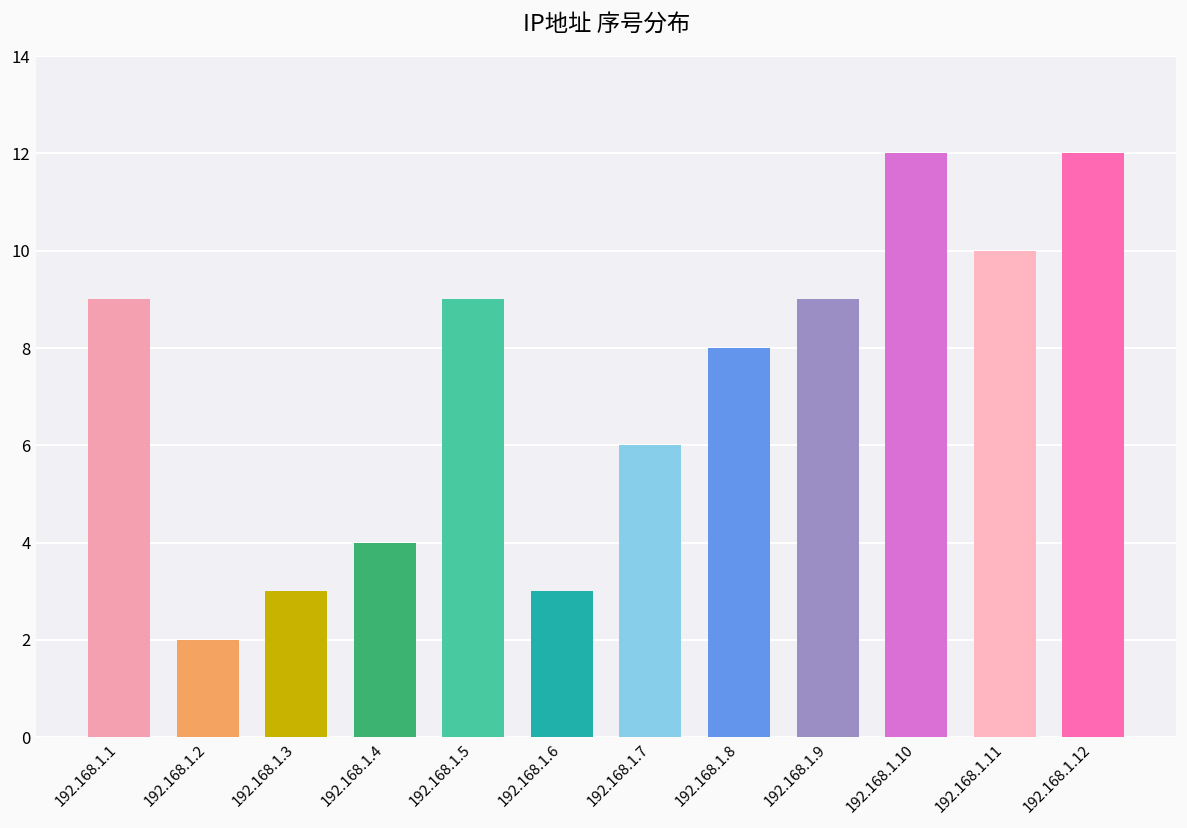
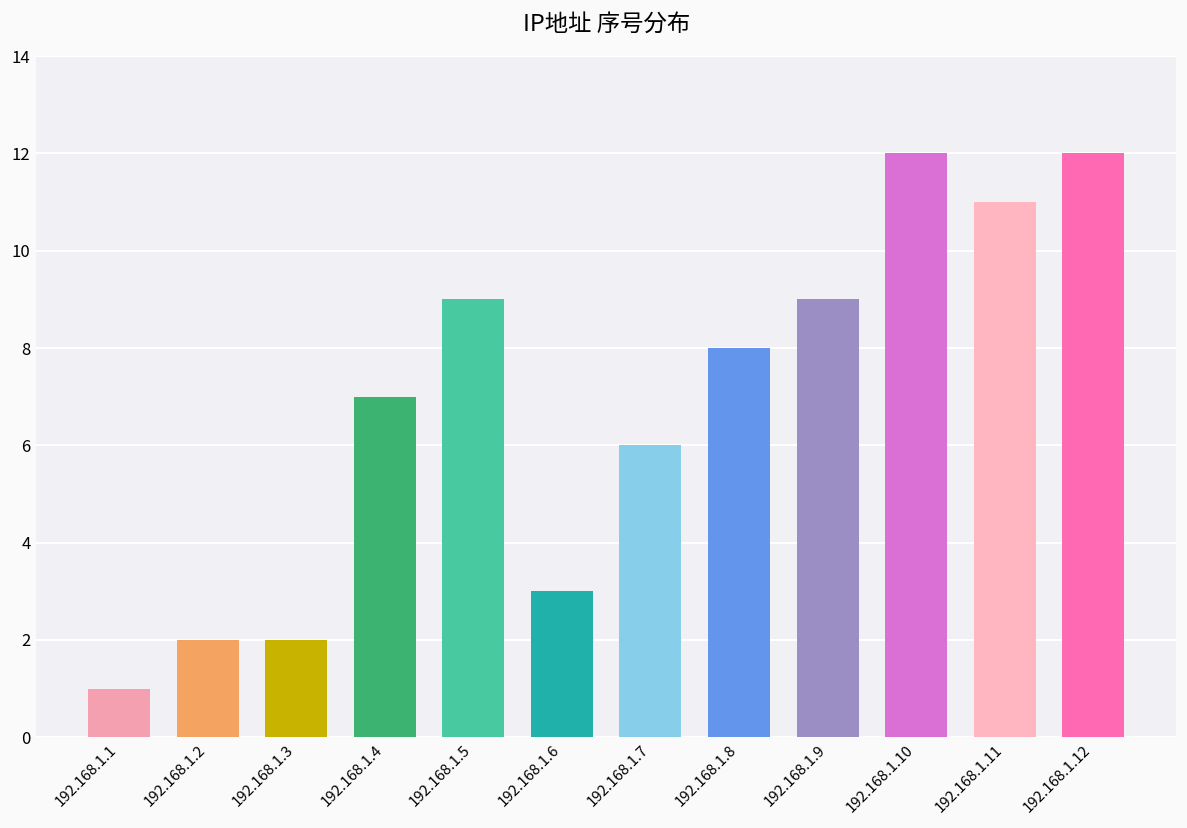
  {
-   "192.168.1.1": 9,
+   "192.168.1.1": 1,
    "192.168.1.2": 2,
-   "192.168.1.3": 3,
-   "192.168.1.4": 4,
+   "192.168.1.3": 2,
+   "192.168.1.4": 7,
    "192.168.1.5": 9,
    "192.168.1.6": 3,
    "192.168.1.7": 6,
    "192.168.1.8": 8,
    "192.168.1.9": 9,
    "192.168.1.10": 12,
-   "192.168.1.11": 10,
+   "192.168.1.11": 11,
    "192.168.1.12": 12
  }
